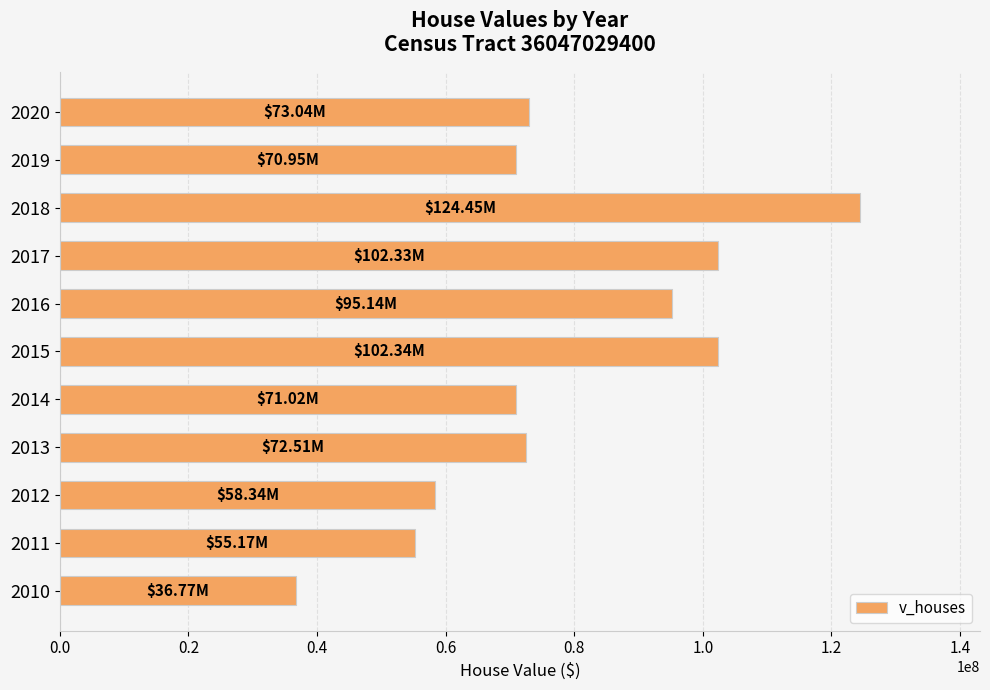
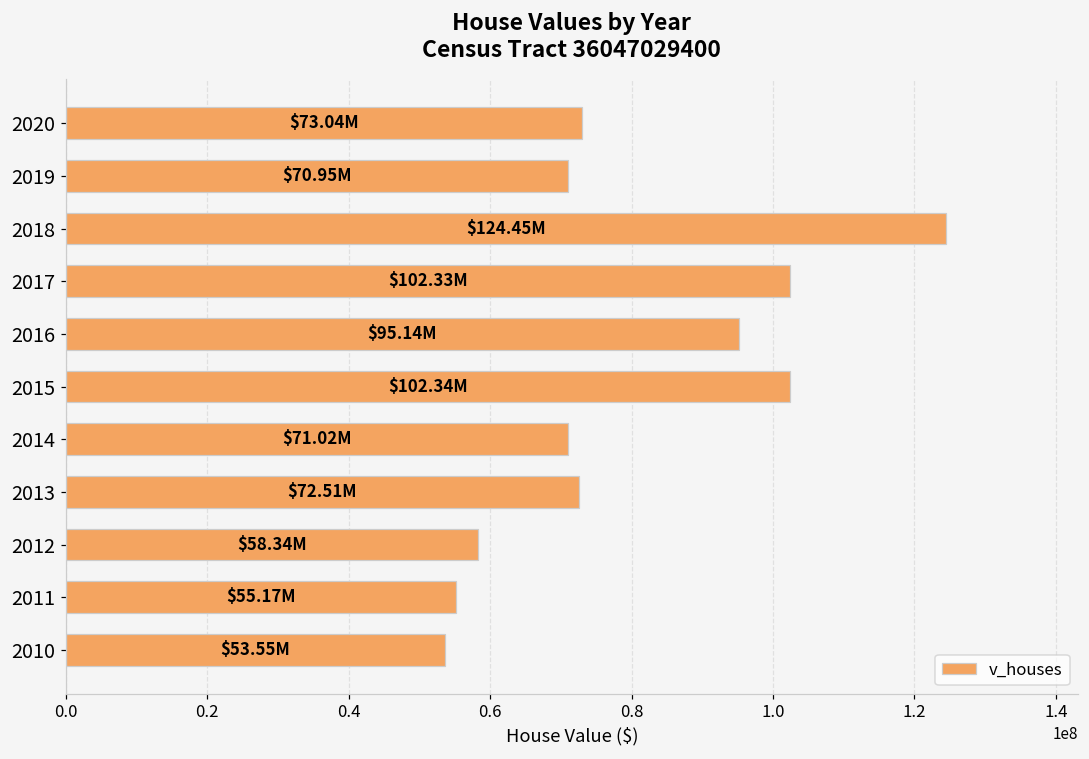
  {
    "2020": "$73.04M",
    "2019": "$70.95M",
    "2018": "$124.45M",
    "2017": "$102.33M",
    "2016": "$95.14M",
    "2015": "$102.34M",
    "2014": "$71.02M",
    "2013": "$72.51M",
    "2012": "$58.34M",
    "2011": "$55.17M",
-   "2010": "$36.77M"
+   "2010": "$53.55M"
  }
